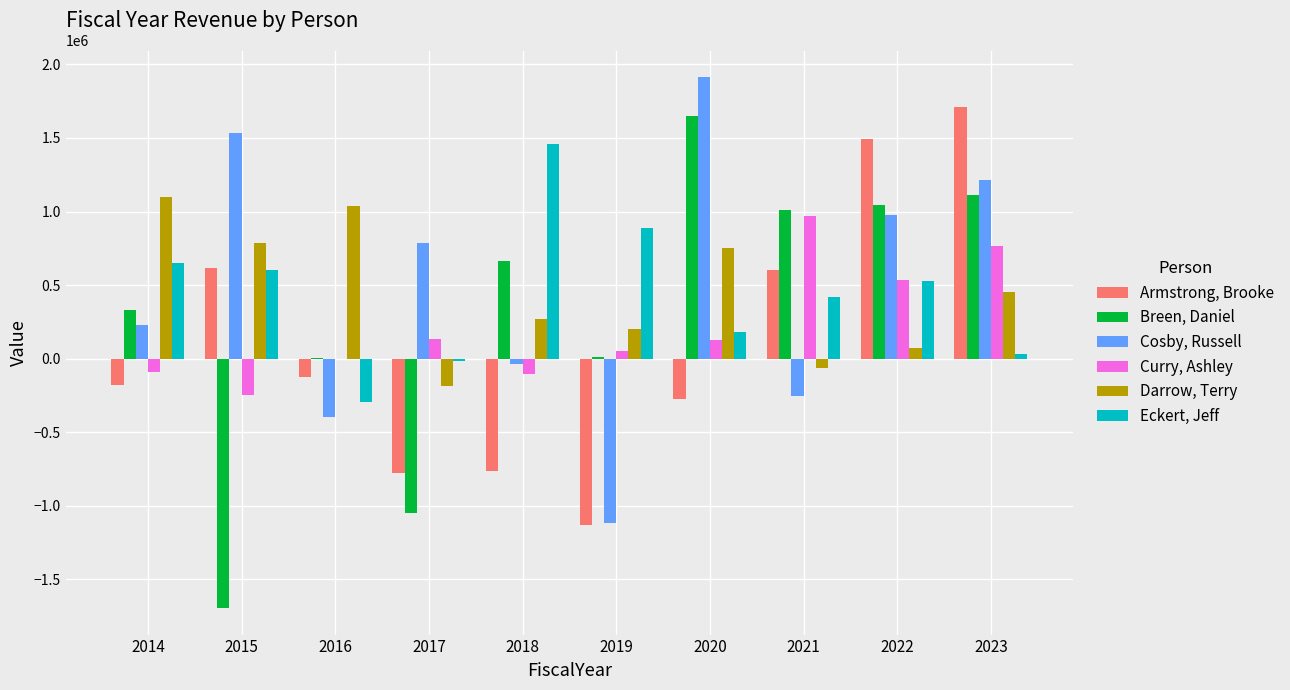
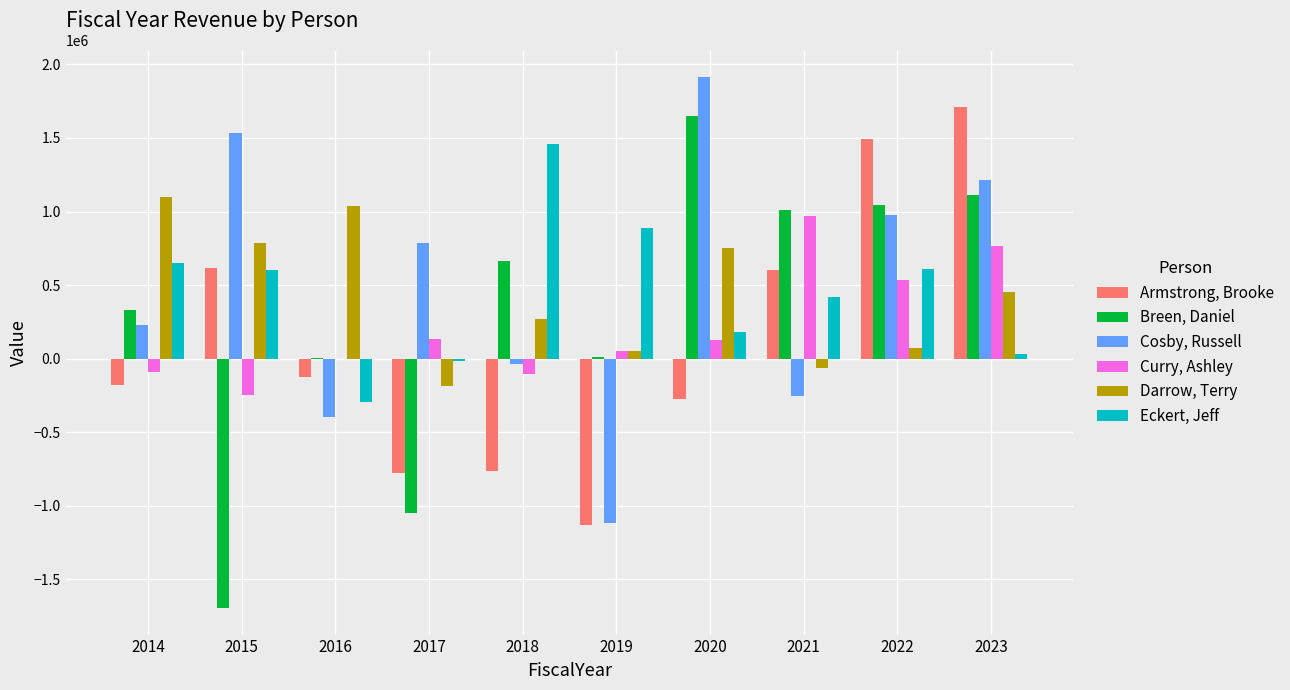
  {
    "Armstrong, Brooke": {
      "2014": -180000,
      "2015": 620000,
      "2016": -130000,
      "2017": -780000,
      "2018": -770000,
      "2019": -1130000,
      "2020": -270000,
      "2021": 600000,
      "2022": 1500000,
      "2023": 1710000
    },
    "Breen, Daniel": {
      "2014": 330000,
      "2015": -1690000,
      "2017": -1050000,
      "2018": 660000,
      "2020": 1650000,
      "2021": 1010000,
      "2022": 1050000,
      "2023": 1110000
    },
    "Cosby, Russell": {
      "2014": 230000,
      "2015": 1540000,
      "2016": -400000,
      "2017": 780000,
      "2018": -40000,
      "2019": -1120000,
      "2020": 1910000,
      "2021": -250000,
      "2022": 980000,
      "2023": 1210000
    },
    "Curry, Ashley": {
      "2014": -90000,
      "2015": -250000,
      "2017": 130000,
      "2018": -110000,
      "2019": 50000,
      "2020": 130000,
      "2021": 970000,
      "2022": 530000,
      "2023": 770000
    },
    "Darrow, Terry": {
      "2014": 1100000,
      "2015": 780000,
      "2016": 1040000,
      "2017": -190000,
      "2018": 270000,
-     "2019": 210000,
+     "2019": 50000,
      "2020": 750000,
      "2021": -60000,
      "2022": 70000,
      "2023": 450000
    },
    "Eckert, Jeff": {
      "2014": 650000,
      "2015": 600000,
      "2016": -300000,
      "2018": 1460000,
      "2019": 890000,
      "2020": 180000,
      "2021": 420000,
-     "2022": 530000,
+     "2022": 610000,
      "2023": 30000
    }
  }
